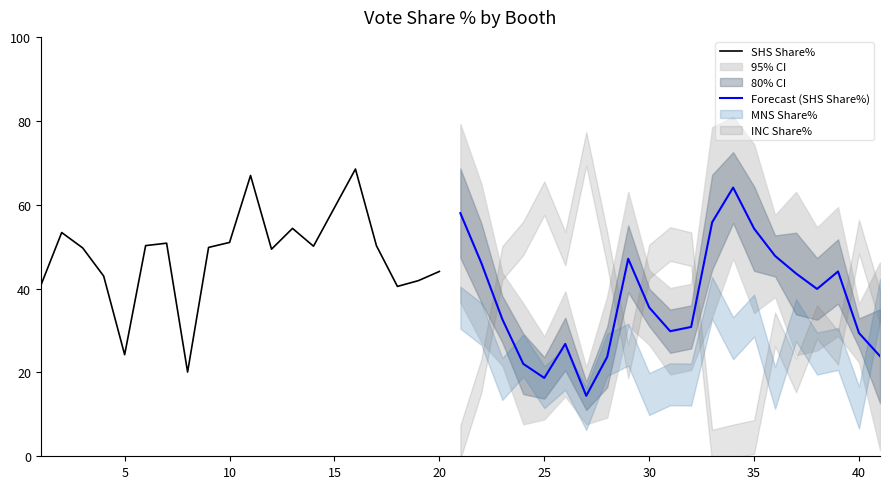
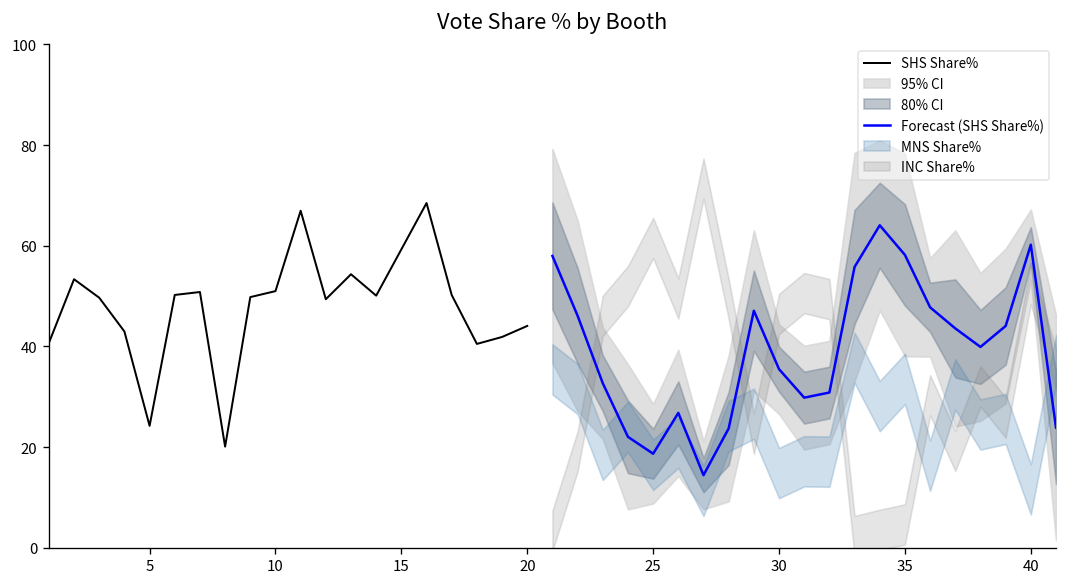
  {
    "SHS Share%": {
      "5": 24,
      "10": 51,
      "20": 44
    },
    "Forecast (SHS Share%)": {
      "25": 19,
      "30": 35,
-     "35": 54,
-     "40": 29
+     "35": 58,
+     "40": 60
    }
  }
